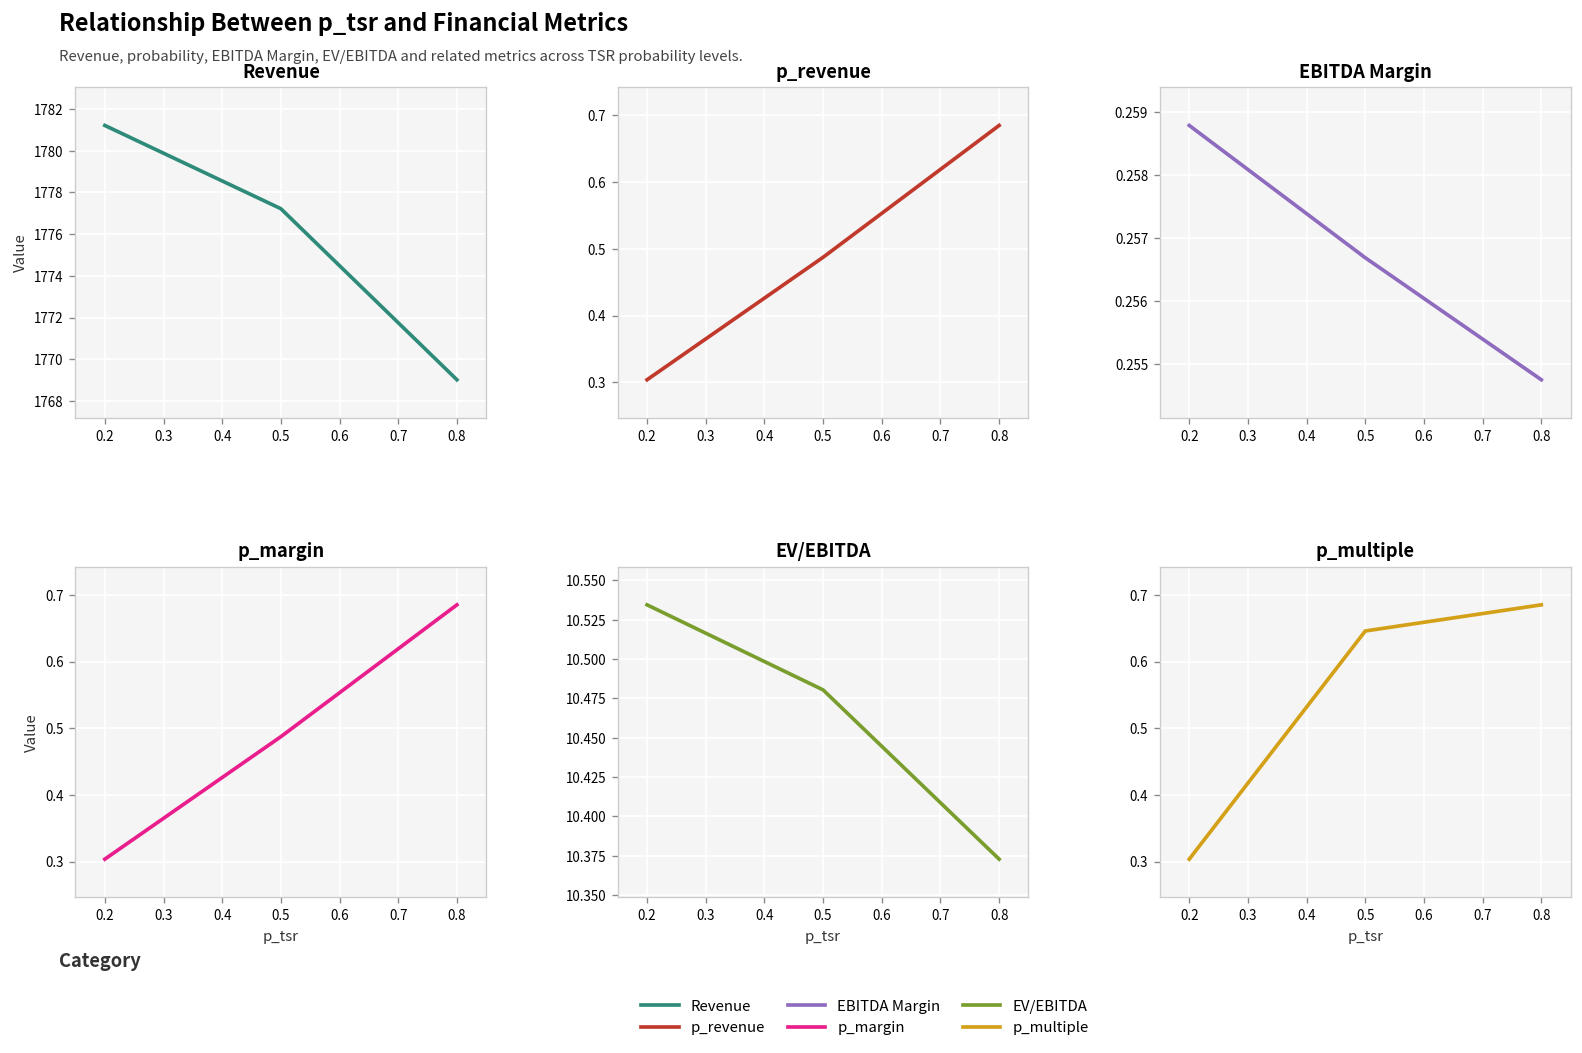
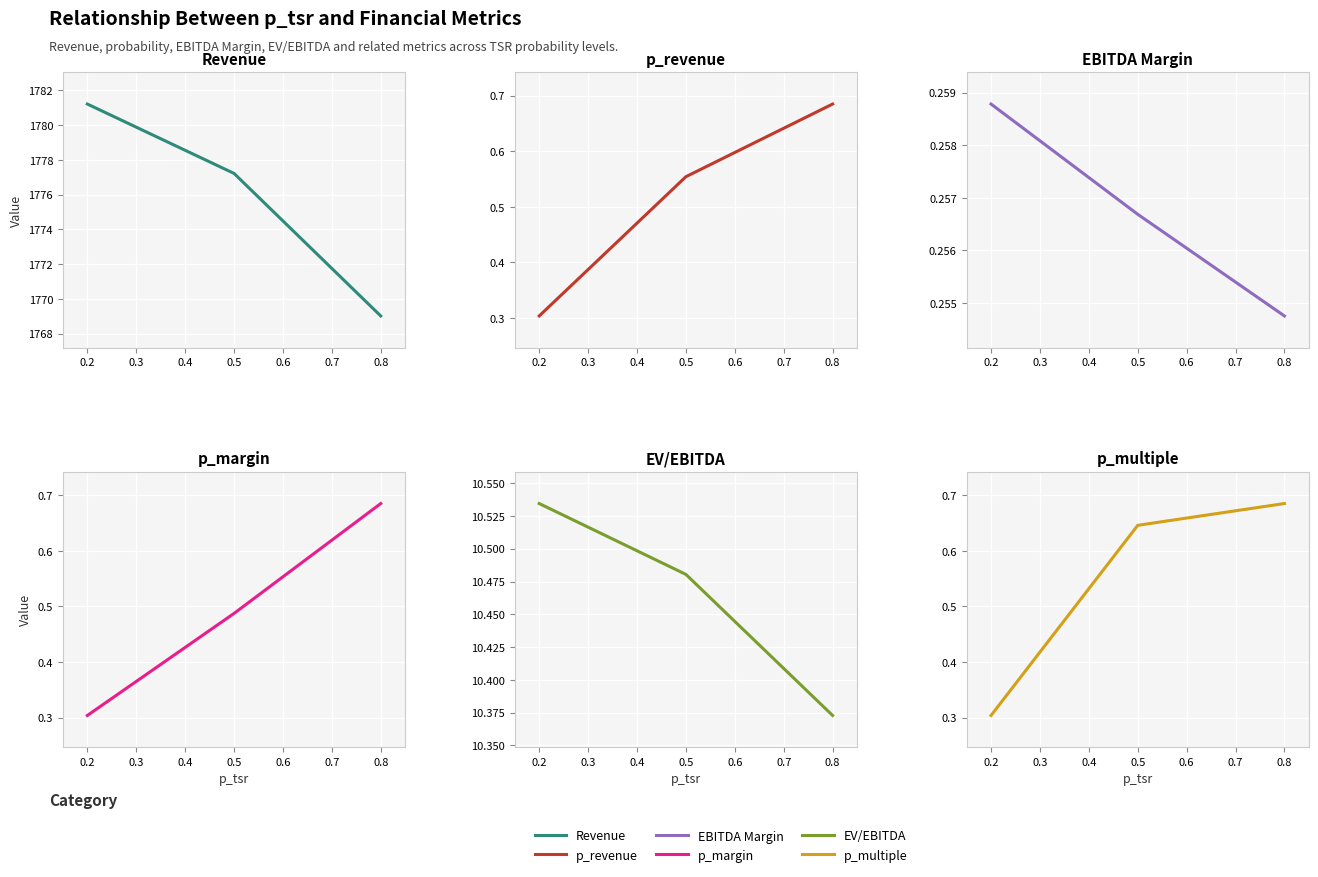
  {
    "Revenue": {
      "0.2": 1781.2,
      "0.5": 1777.2,
      "0.8": 1769.0
    },
    "p_revenue": {
      "0.2": 0.30,
-     "0.5": 0.49,
+     "0.5": 0.55,
      "0.8": 0.68
    },
    "EBITDA Margin": {
      "0.2": 0.2588,
      "0.5": 0.2567,
      "0.8": 0.2547
    },
    "p_margin": {
      "0.2": 0.30,
      "0.5": 0.49,
      "0.8": 0.68
    },
    "EV/EBITDA": {
      "0.2": 10.534,
      "0.5": 10.480,
      "0.8": 10.373
    },
    "p_multiple": {
      "0.2": 0.30,
      "0.5": 0.65,
      "0.8": 0.68
    }
  }
